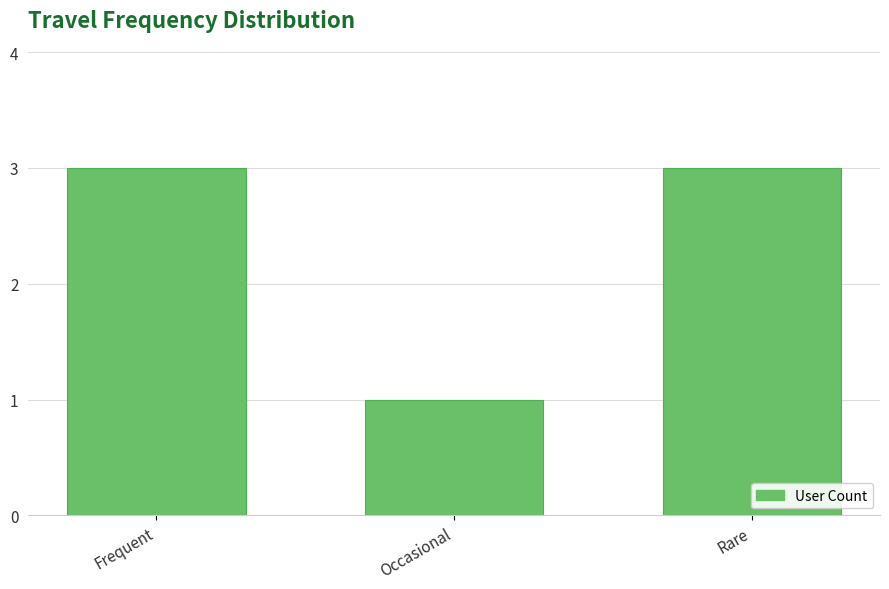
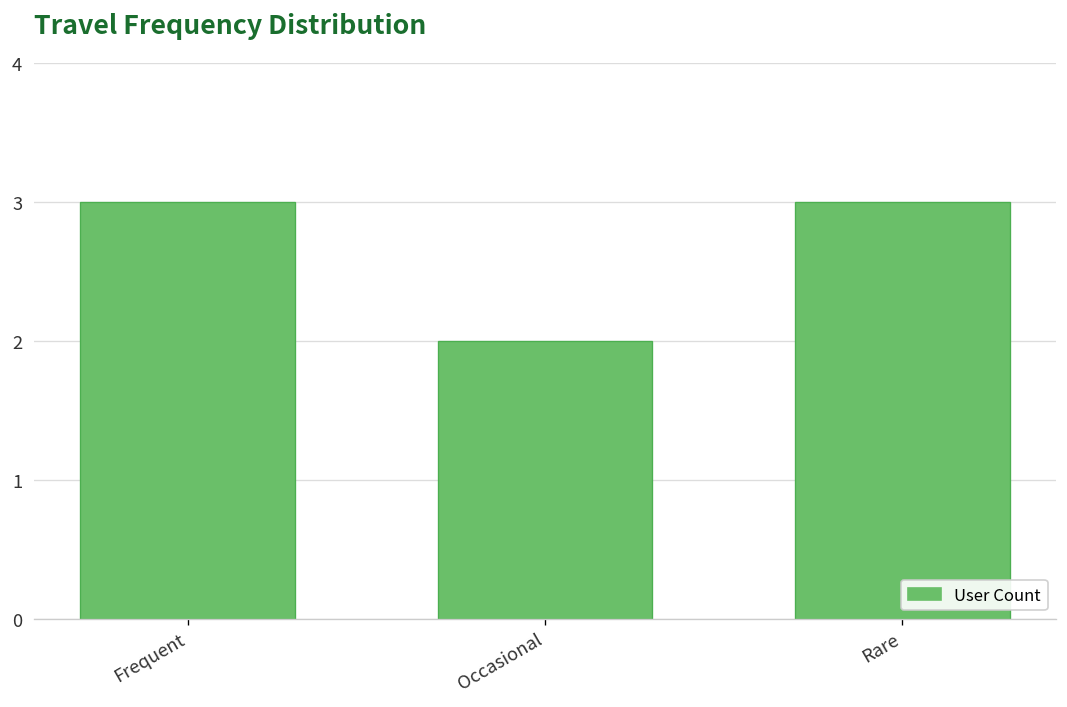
  {
    "Frequent": 3,
-   "Occasional": 1,
+   "Occasional": 2,
    "Rare": 3
  }
